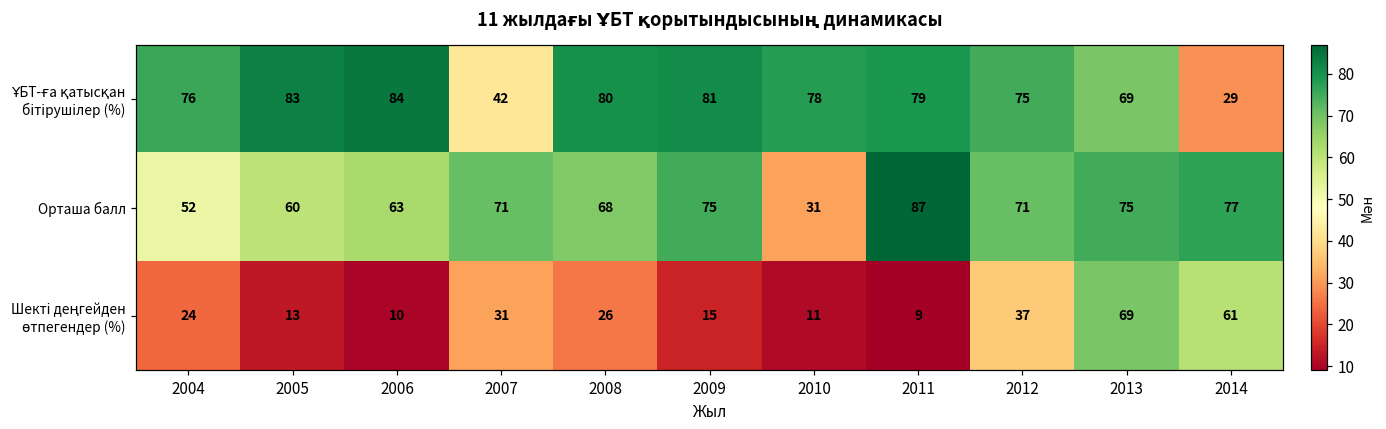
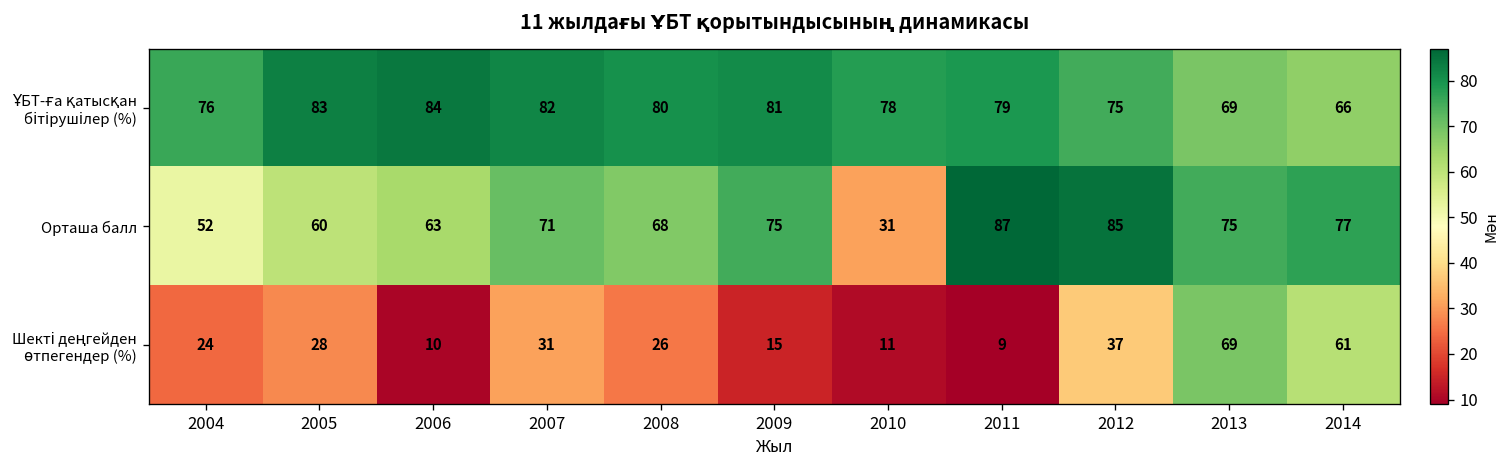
  {
    "ҰБТ-ға қатысқан бітірушілер (%)": {
      "2004": 76,
      "2005": 83,
      "2006": 84,
-     "2007": 42,
+     "2007": 82,
      "2008": 80,
      "2009": 81,
      "2010": 78,
      "2011": 79,
      "2012": 75,
      "2013": 69,
-     "2014": 29
+     "2014": 66
    },
    "Орташа балл": {
      "2004": 52,
      "2005": 60,
      "2006": 63,
      "2007": 71,
      "2008": 68,
      "2009": 75,
      "2010": 31,
      "2011": 87,
-     "2012": 71,
+     "2012": 85,
      "2013": 75,
      "2014": 77
    },
    "Шекті деңгейден өтпегендер (%)": {
      "2004": 24,
-     "2005": 13,
+     "2005": 28,
      "2006": 10,
      "2007": 31,
      "2008": 26,
      "2009": 15,
      "2010": 11,
      "2011": 9,
      "2012": 37,
      "2013": 69,
      "2014": 61
    }
  }
